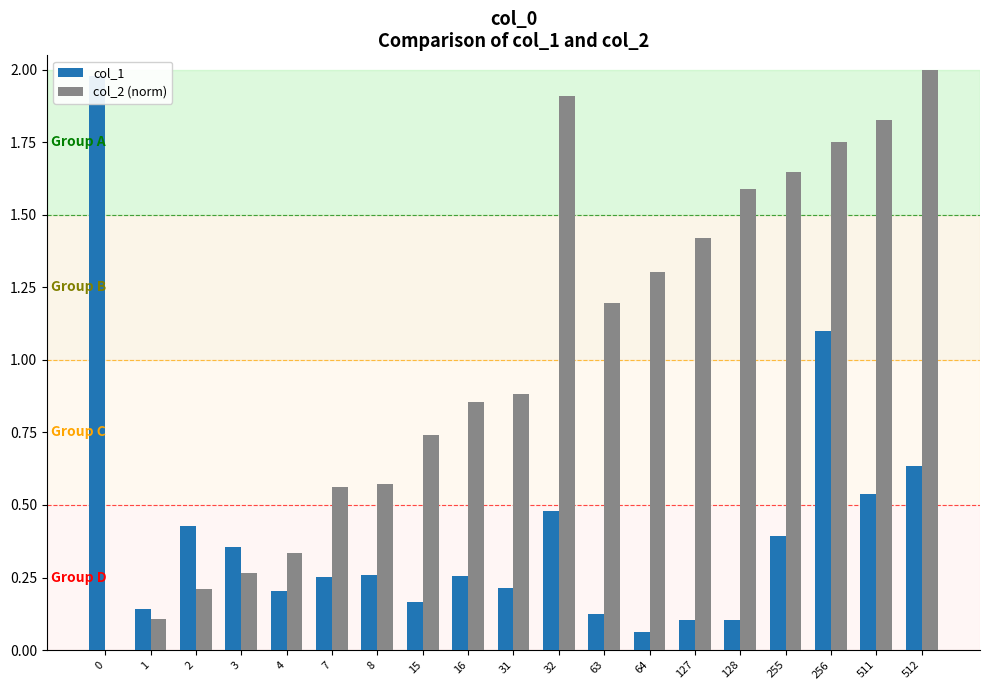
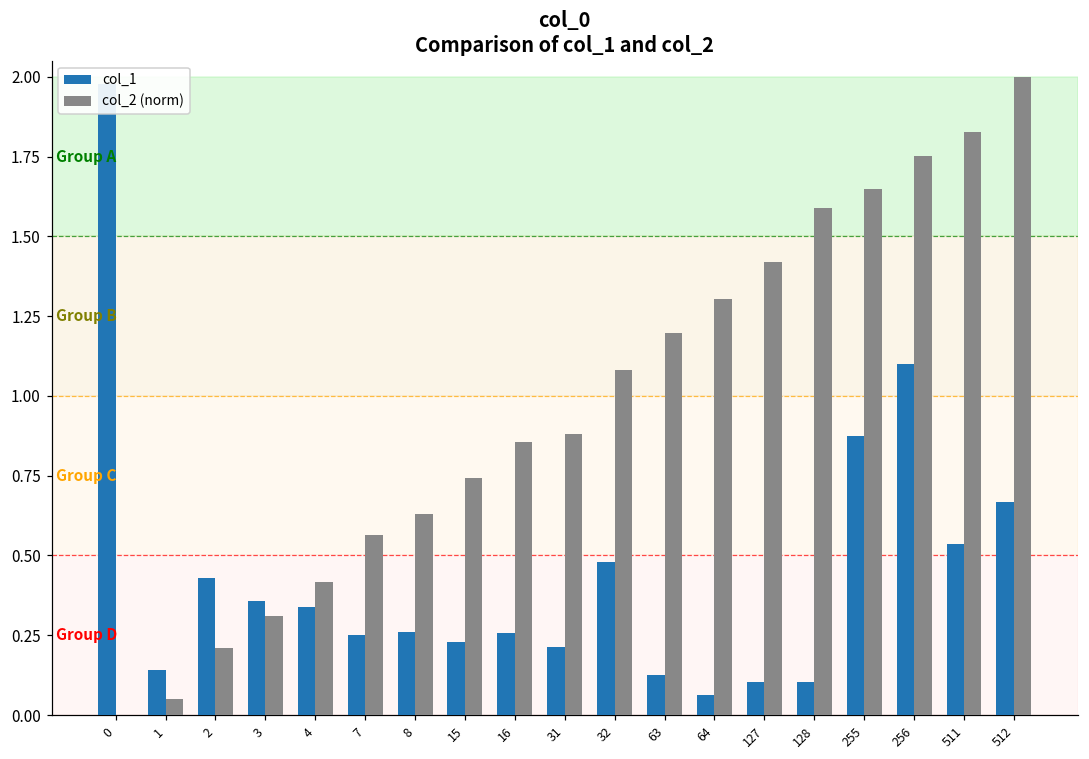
  {
    "col_1": {
      "1": 0.14,
      "2": 0.43,
      "3": 0.36,
-     "4": 0.20,
+     "4": 0.34,
      "7": 0.25,
      "8": 0.26,
-     "15": 0.16,
+     "15": 0.23,
      "16": 0.26,
      "31": 0.21,
      "32": 0.48,
      "63": 0.13,
      "64": 0.06,
      "127": 0.10,
      "128": 0.10,
-     "255": 0.39,
+     "255": 0.88,
      "256": 1.10,
      "511": 0.54,
-     "512": 0.63
+     "512": 0.67
    },
    "col_2 (norm)": {
      "0": 0.00,
-     "1": 0.11,
+     "1": 0.05,
      "2": 0.21,
-     "3": 0.27,
-     "4": 0.33,
+     "3": 0.31,
+     "4": 0.42,
      "7": 0.56,
-     "8": 0.57,
+     "8": 0.63,
      "15": 0.74,
      "16": 0.86,
      "31": 0.88,
-     "32": 1.91,
+     "32": 1.08,
      "63": 1.20,
      "64": 1.30,
      "127": 1.42,
      "128": 1.59,
      "255": 1.65,
      "256": 1.75,
      "511": 1.83,
      "512": 2.00
    }
  }
